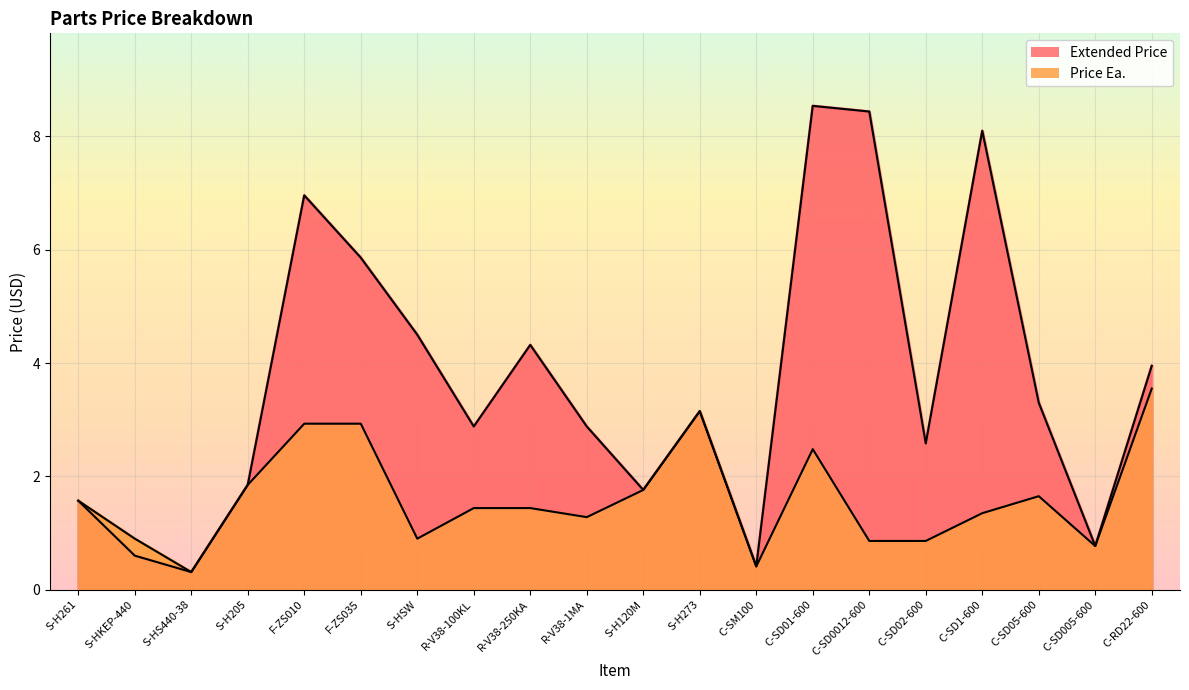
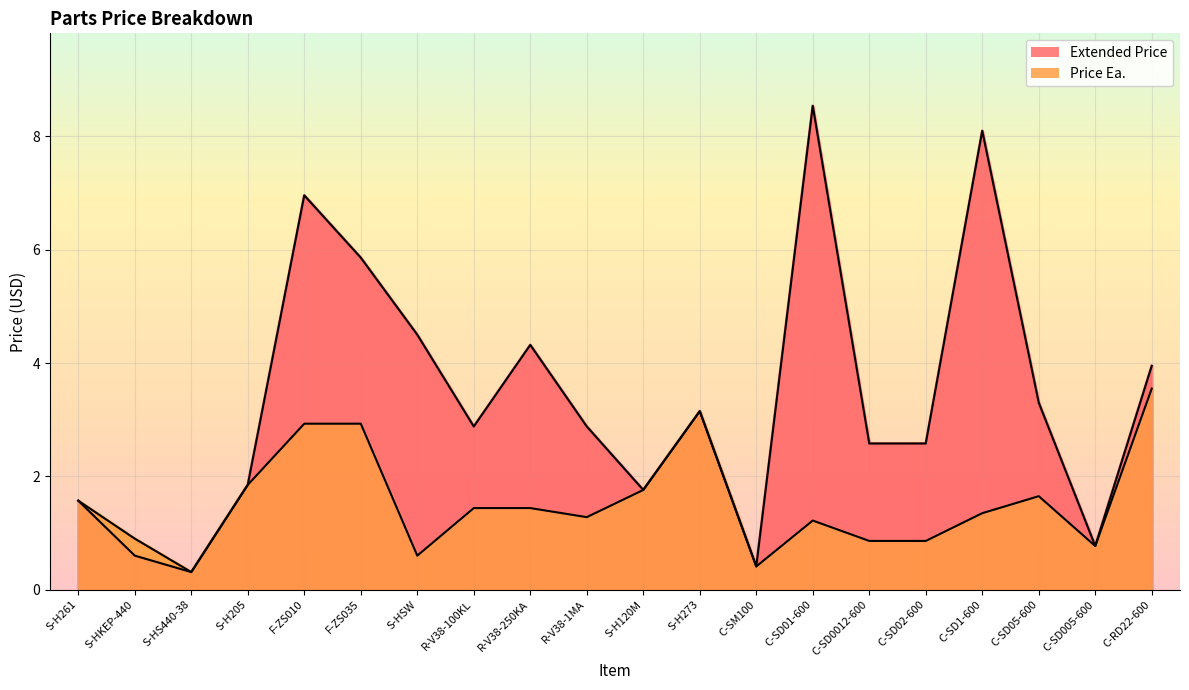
  {
    "Extended Price": {
      "S-HKEP-440": 0.6,
      "F-ZS010": 7.0,
      "F-ZS035": 5.9,
      "S-HSW": 4.5,
      "R-V38-100KL": 2.9,
      "R-V38-250KA": 4.3,
      "R-V38-1MA": 2.9,
      "C-SD01-600": 8.5,
-     "C-SD0012-600": 8.4,
+     "C-SD0012-600": 2.6,
      "C-SD02-600": 2.6,
      "C-SD1-600": 8.1,
      "C-SD05-600": 3.3,
      "C-RD22-600": 4.0
    },
    "Price Ea.": {
      "S-HKEP-440": 0.9,
      "F-ZS010": 2.9,
      "F-ZS035": 2.9,
-     "S-HSW": 0.9,
+     "S-HSW": 0.6,
      "R-V38-100KL": 1.4,
      "R-V38-250KA": 1.4,
      "R-V38-1MA": 1.3,
-     "C-SD01-600": 2.5,
+     "C-SD01-600": 1.2,
      "C-SD0012-600": 0.9,
      "C-SD02-600": 0.9,
      "C-SD1-600": 1.4,
      "C-SD05-600": 1.7,
      "C-RD22-600": 3.6
    }
  }
